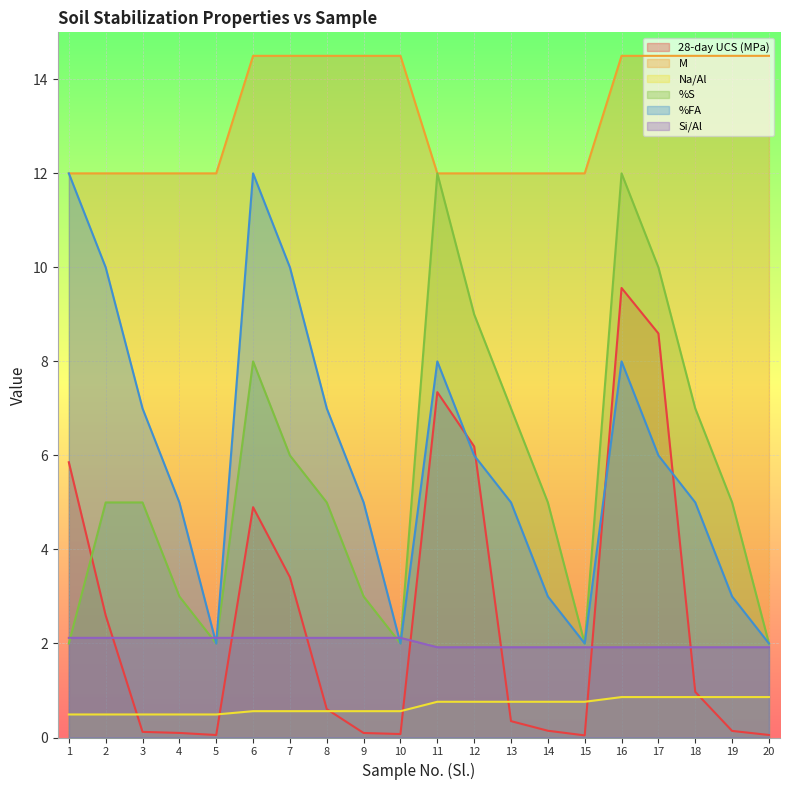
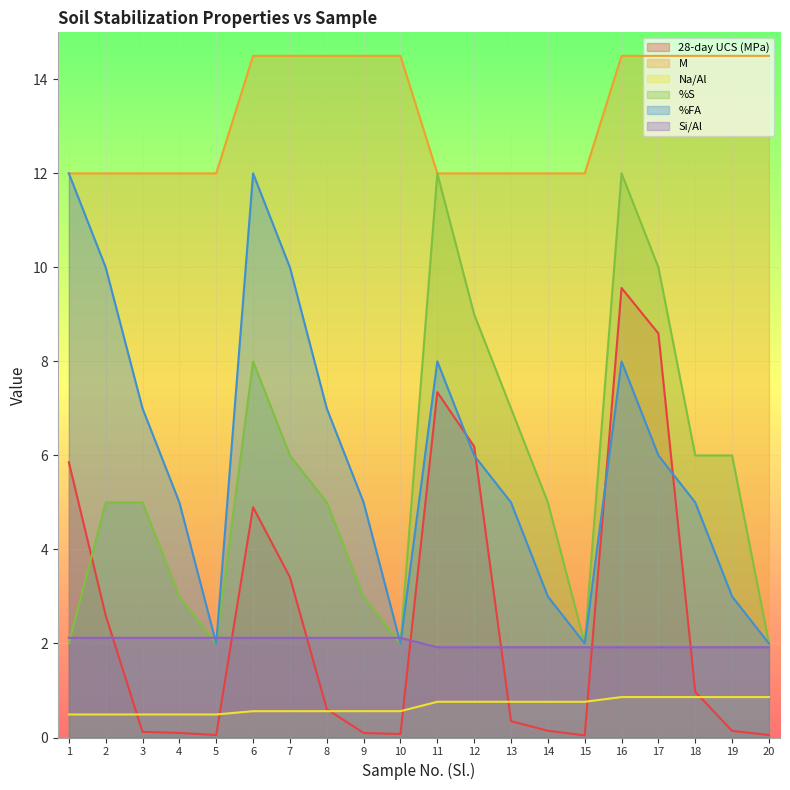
  {
    "%S": {
      "1": 2,
      "2": 5,
      "3": 5,
      "4": 3,
      "6": 8,
      "7": 6,
      "8": 5,
      "9": 3,
      "12": 9,
      "13": 7,
      "14": 5,
      "16": 12,
      "17": 10,
-     "18": 7,
-     "19": 5
+     "18": 6,
+     "19": 6
    }
  }
